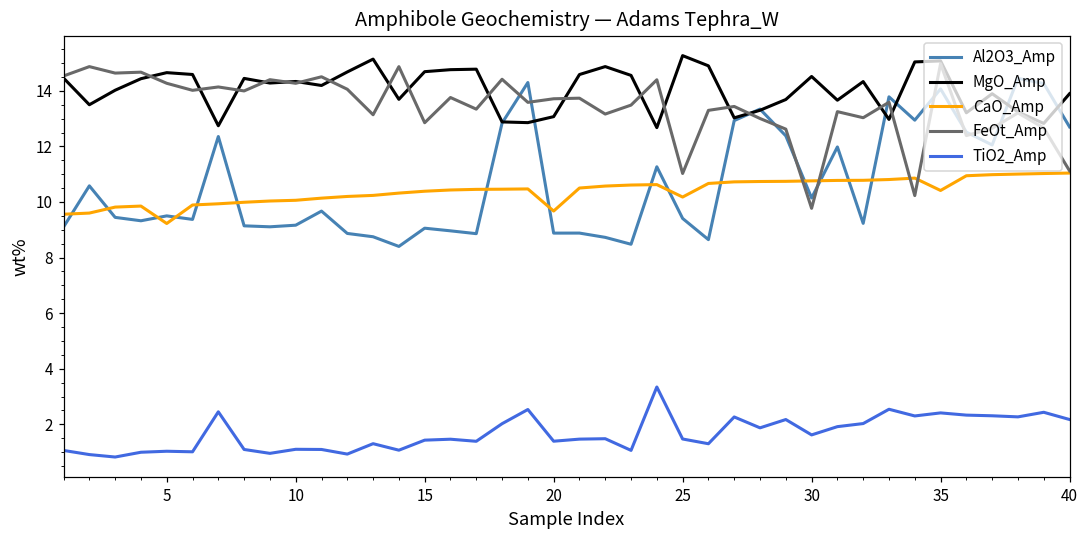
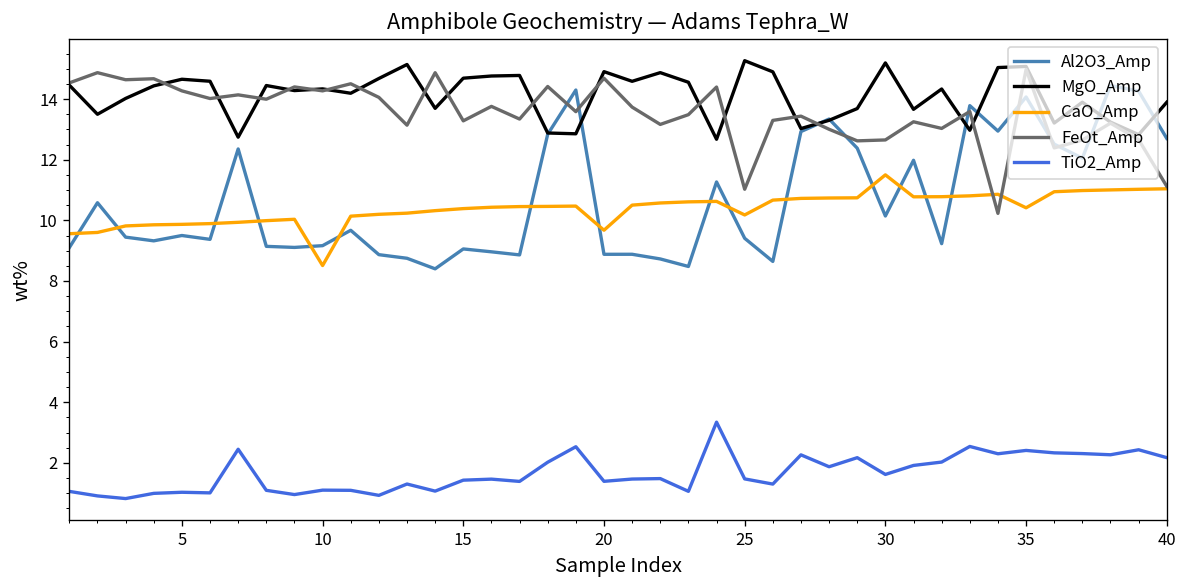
  {
    "MgO_Amp": {
      "5": 14.7,
      "15": 14.7,
-     "20": 13.1,
+     "20": 14.9,
      "25": 15.3,
-     "30": 14.5,
+     "30": 15.2,
      "40": 13.9
    },
    "CaO_Amp": {
-     "5": 9.2,
-     "10": 10.1,
+     "5": 9.9,
+     "10": 8.5,
      "15": 10.4,
      "20": 9.7,
      "25": 10.2,
-     "30": 10.8,
+     "30": 11.5,
      "35": 10.4
    },
    "FeOt_Amp": {
      "5": 14.3,
-     "15": 12.9,
-     "20": 13.7,
+     "15": 13.3,
+     "20": 14.7,
      "25": 11.0,
-     "30": 9.8
+     "30": 12.7
    }
  }
